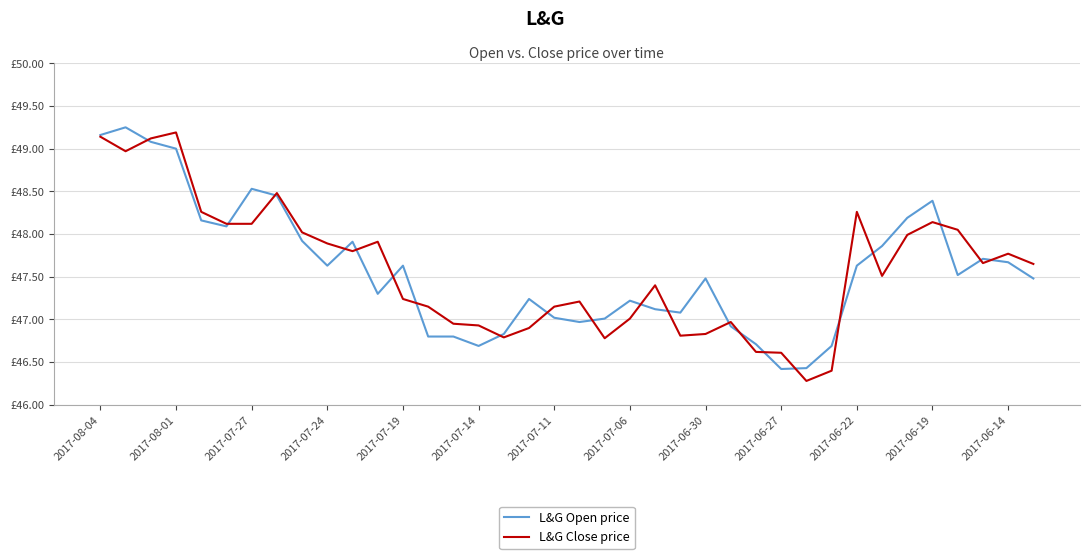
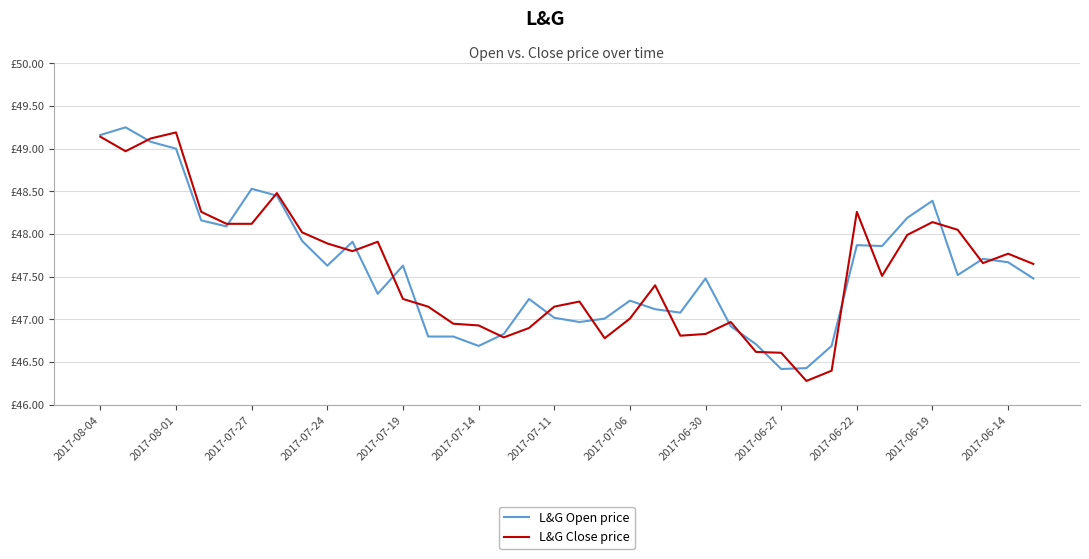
  {
    "L&G Open price": {
      "2017-08-01": "£49.0",
      "2017-07-27": "£48.5",
      "2017-07-24": "£47.6",
      "2017-07-19": "£47.6",
      "2017-07-14": "£46.7",
      "2017-07-11": "£47.0",
      "2017-07-06": "£47.2",
      "2017-06-30": "£47.5",
      "2017-06-27": "£46.4",
-     "2017-06-22": "£47.6",
+     "2017-06-22": "£47.9",
      "2017-06-19": "£48.4",
      "2017-06-14": "£47.7"
    },
    "L&G Close price": {
      "2017-08-01": "£49.2",
      "2017-07-27": "£48.1",
      "2017-07-24": "£47.9",
      "2017-07-19": "£47.2",
      "2017-07-14": "£46.9",
      "2017-07-11": "£47.2",
      "2017-07-06": "£47.0",
      "2017-06-30": "£46.8",
      "2017-06-27": "£46.6",
      "2017-06-22": "£48.3",
      "2017-06-19": "£48.1",
      "2017-06-14": "£47.8"
    }
  }
